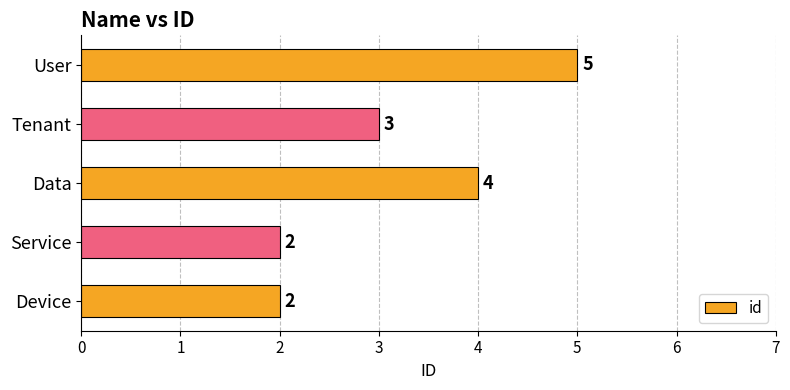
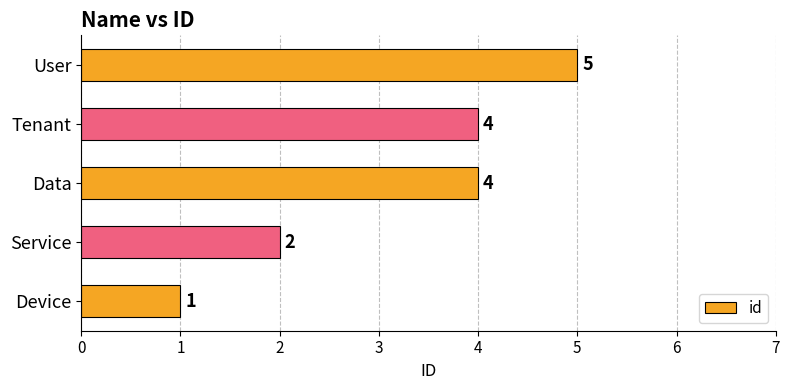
  {
    "User": 5,
-   "Tenant": 3,
+   "Tenant": 4,
    "Data": 4,
    "Service": 2,
-   "Device": 2
+   "Device": 1
  }
